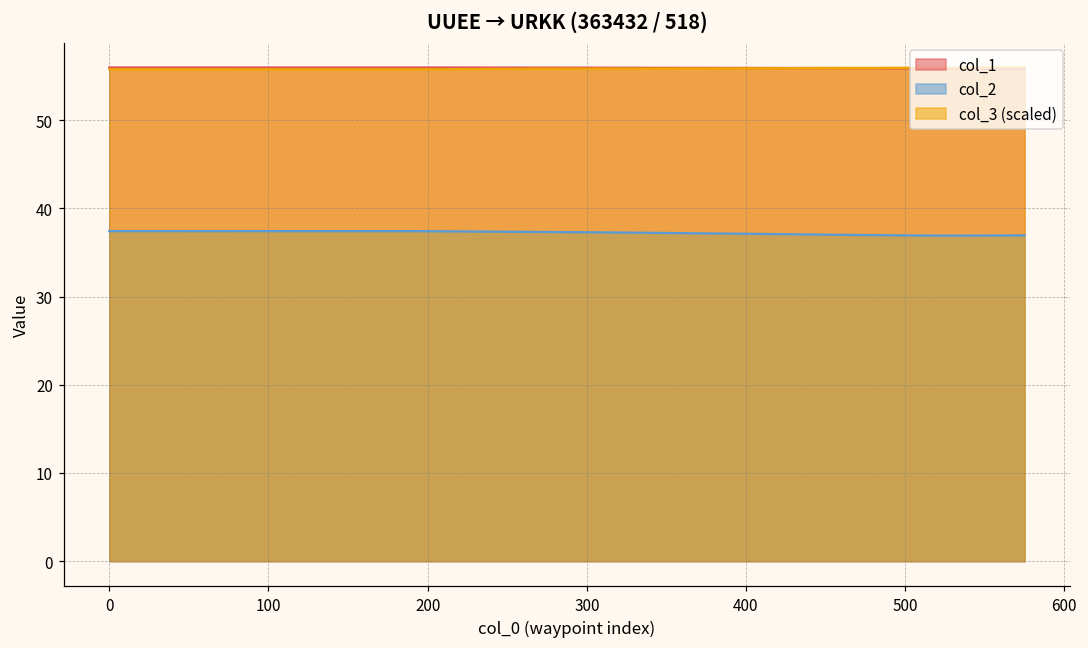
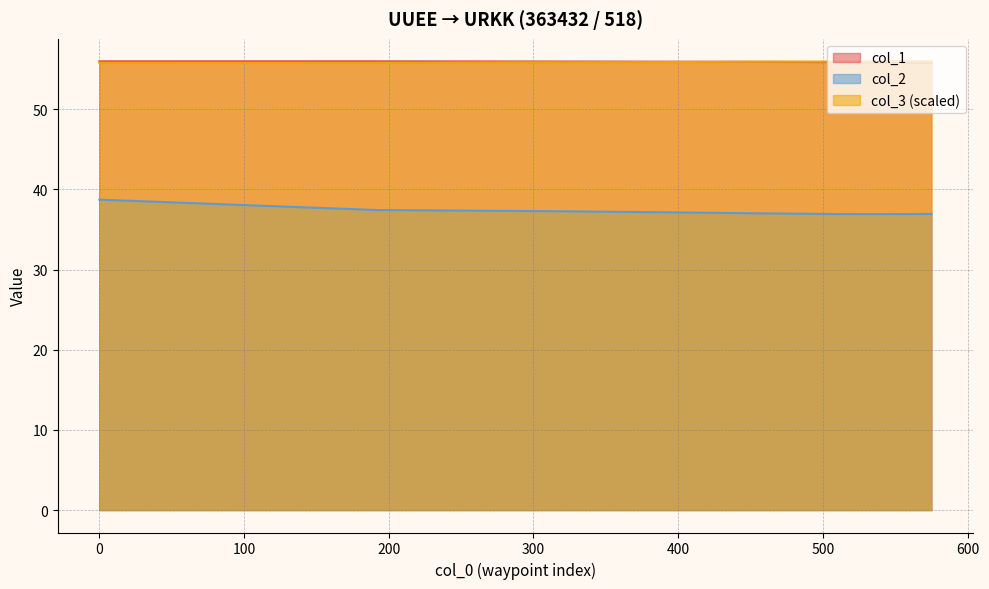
  {
    "col_2": {
-     "0": 37
+     "0": 39
    }
  }
